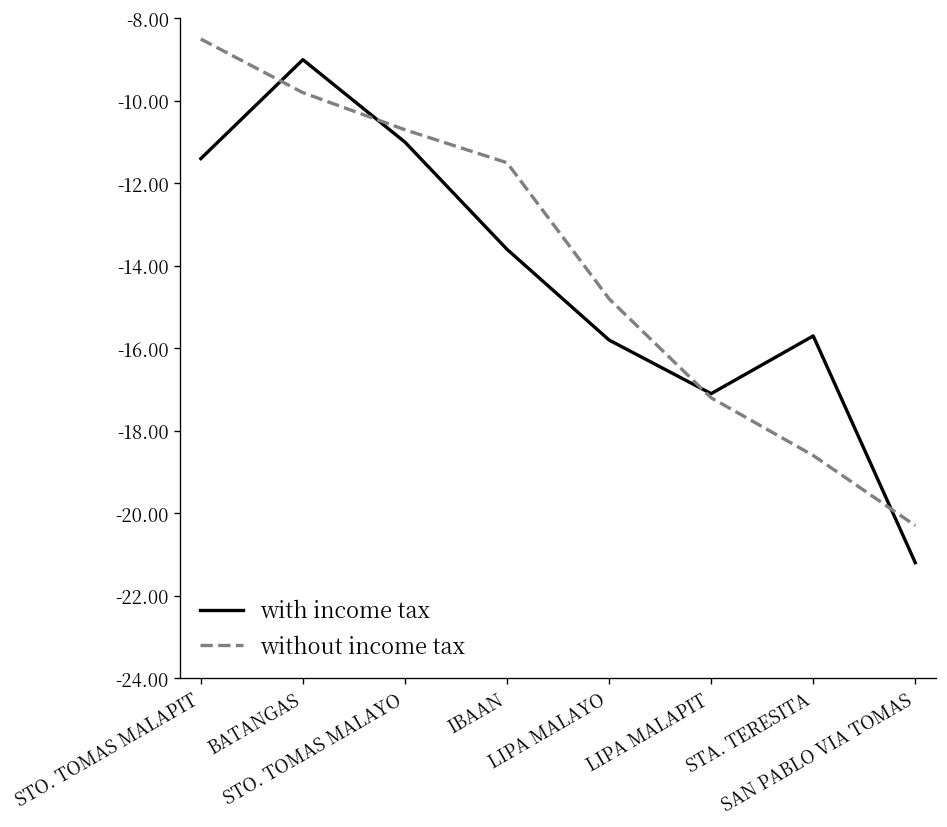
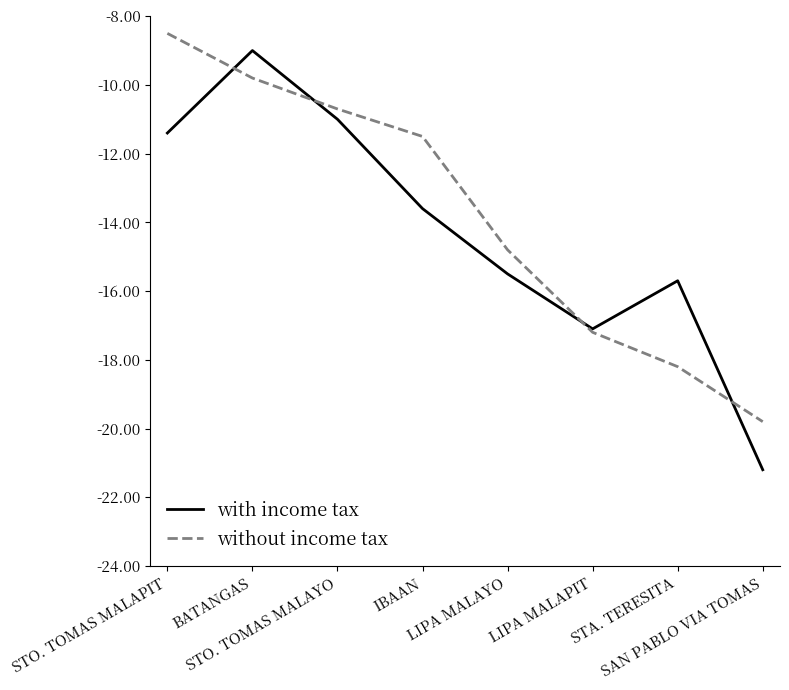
  {
    "with income tax": {
      "STO. TOMAS MALAPIT": -11.4,
      "BATANGAS": -9.0,
      "STO. TOMAS MALAYO": -11.0,
      "IBAAN": -13.6,
-     "LIPA MALAYO": -15.8,
+     "LIPA MALAYO": -15.5,
      "LIPA MALAPIT": -17.1,
      "STA. TERESITA": -15.7,
      "SAN PABLO VIA TOMAS": -21.2
    },
    "without income tax": {
      "STO. TOMAS MALAPIT": -8.5,
      "BATANGAS": -9.8,
      "STO. TOMAS MALAYO": -10.7,
      "IBAAN": -11.5,
      "LIPA MALAYO": -14.8,
      "LIPA MALAPIT": -17.2,
-     "STA. TERESITA": -18.6,
-     "SAN PABLO VIA TOMAS": -20.3
+     "STA. TERESITA": -18.2,
+     "SAN PABLO VIA TOMAS": -19.8
    }
  }
